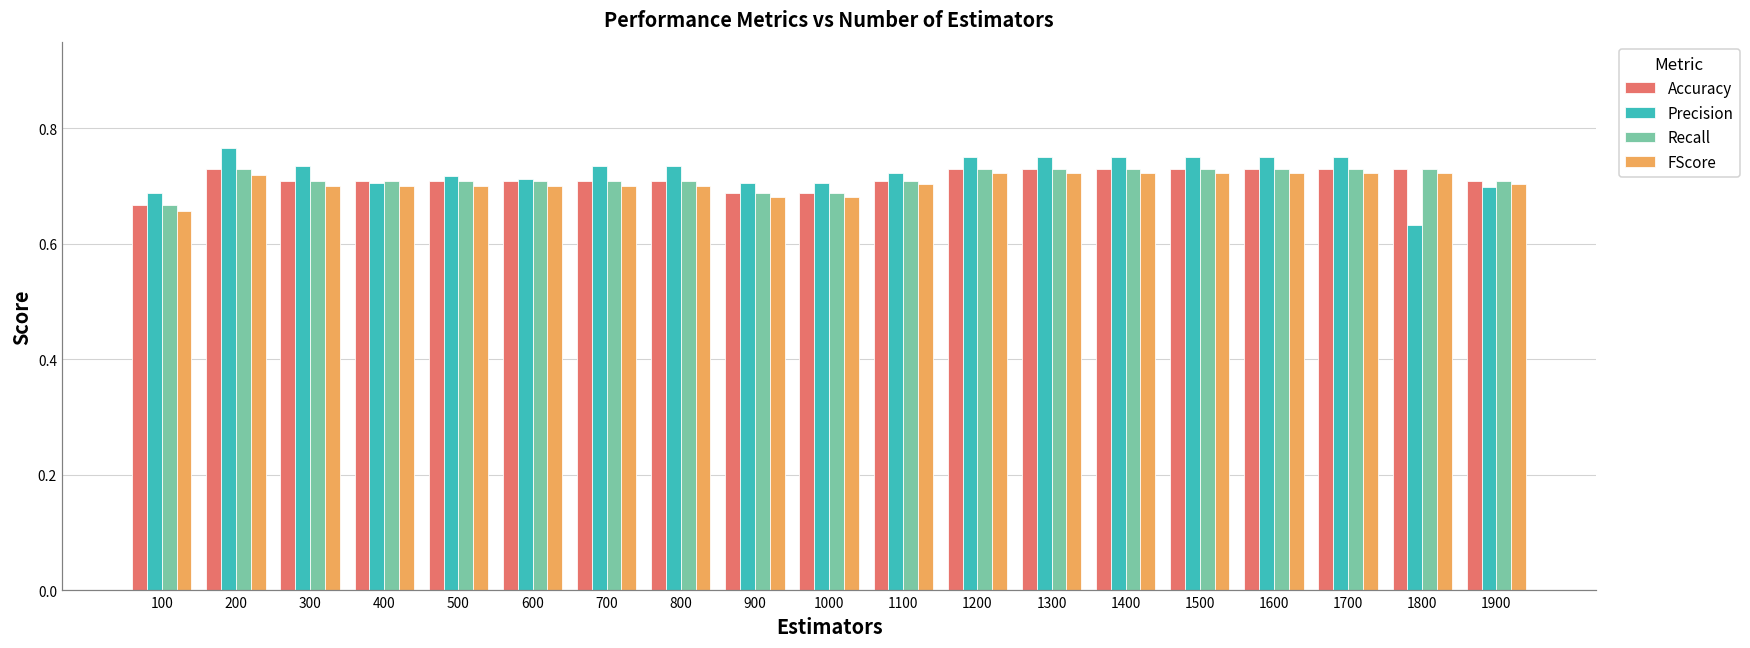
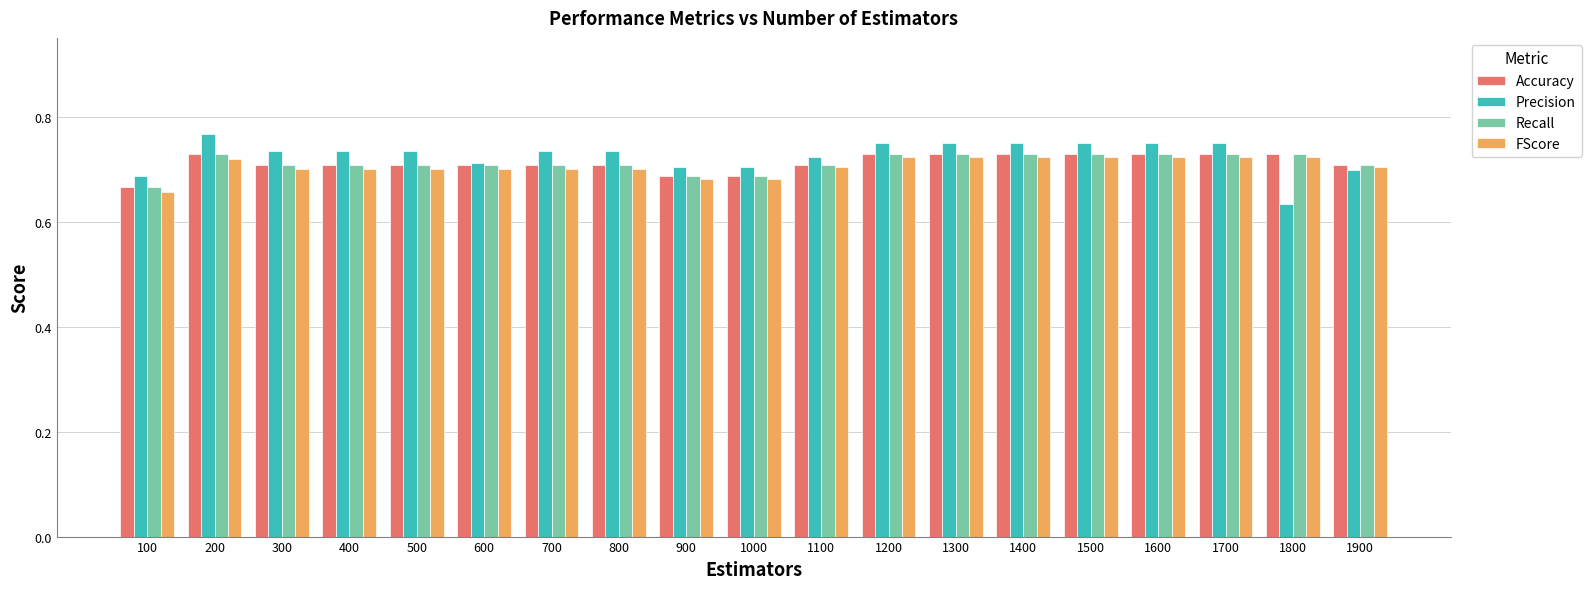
  {
    "Precision": {
      "100": 0.69,
      "200": 0.77,
      "300": 0.73,
-     "400": 0.70,
-     "500": 0.72,
+     "400": 0.73,
+     "500": 0.73,
      "600": 0.71,
      "700": 0.73,
      "800": 0.73,
      "900": 0.70,
      "1000": 0.70,
      "1100": 0.72,
      "1200": 0.75,
      "1300": 0.75,
      "1400": 0.75,
      "1500": 0.75,
      "1600": 0.75,
      "1700": 0.75,
      "1800": 0.63,
      "1900": 0.70
    },
    "Recall": {
      "100": 0.67,
      "200": 0.73,
      "300": 0.71,
      "400": 0.71,
      "500": 0.71,
      "600": 0.71,
      "700": 0.71,
      "800": 0.71,
      "900": 0.69,
      "1000": 0.69,
      "1100": 0.71,
      "1200": 0.73,
      "1300": 0.73,
      "1400": 0.73,
      "1500": 0.73,
      "1600": 0.73,
      "1700": 0.73,
      "1800": 0.73,
      "1900": 0.71
    }
  }
